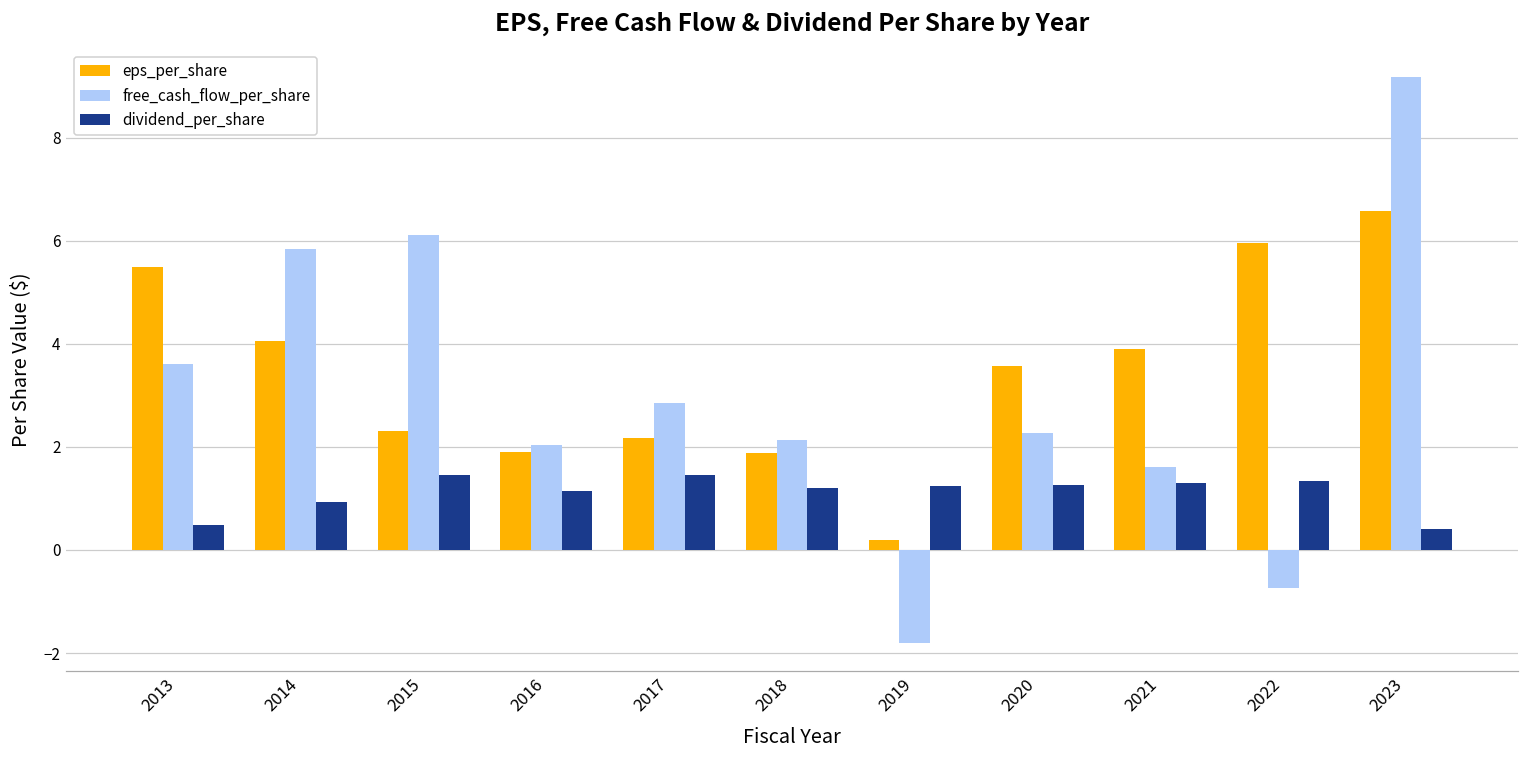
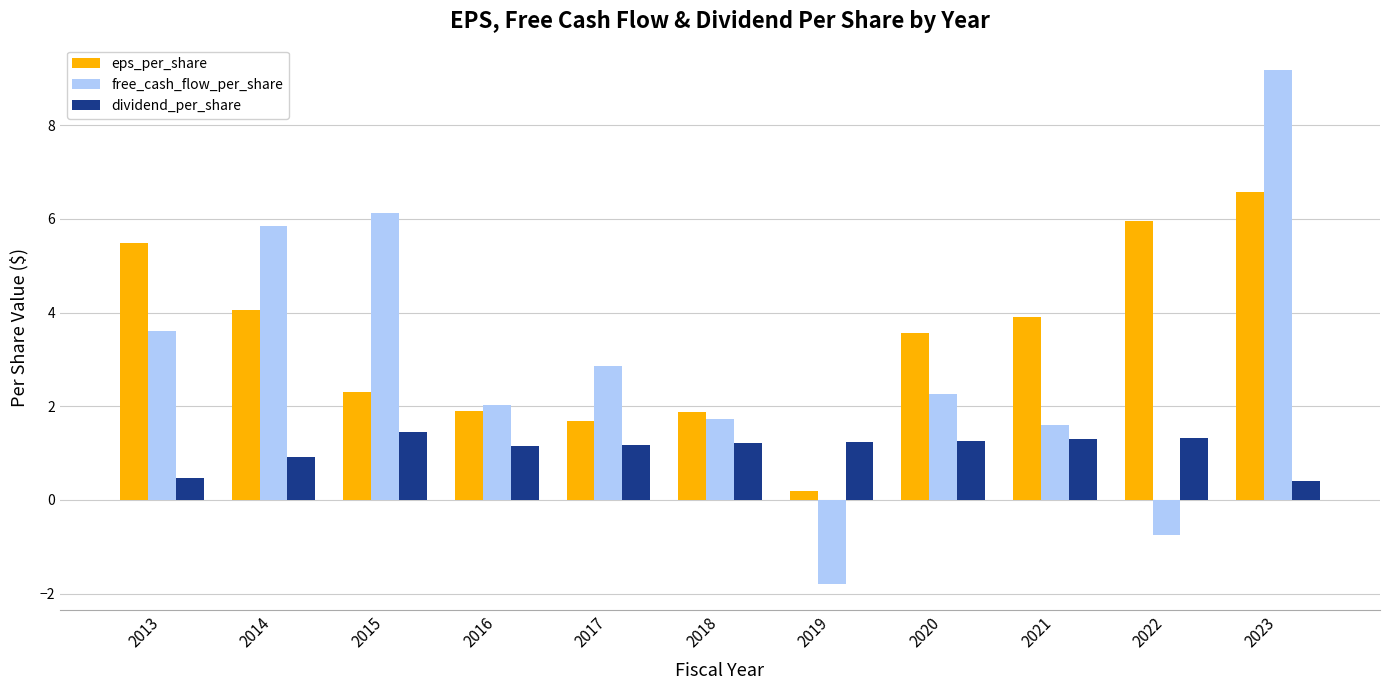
  {
    "eps_per_share": {
      "2013": 5.5,
      "2014": 4.1,
      "2015": 2.3,
      "2016": 1.9,
-     "2017": 2.2,
+     "2017": 1.7,
      "2018": 1.9,
      "2019": 0.2,
      "2020": 3.6,
      "2021": 3.9,
      "2022": 6.0,
      "2023": 6.6
    },
    "free_cash_flow_per_share": {
      "2013": 3.6,
      "2014": 5.8,
      "2015": 6.1,
      "2016": 2.0,
      "2017": 2.9,
-     "2018": 2.1,
+     "2018": 1.7,
      "2019": -1.8,
      "2020": 2.3,
      "2021": 1.6,
      "2022": -0.7,
      "2023": 9.2
    },
    "dividend_per_share": {
      "2013": 0.5,
      "2014": 0.9,
      "2015": 1.5,
      "2016": 1.2,
-     "2017": 1.5,
+     "2017": 1.2,
      "2018": 1.2,
      "2019": 1.2,
      "2020": 1.3,
      "2021": 1.3,
      "2022": 1.3,
      "2023": 0.4
    }
  }
